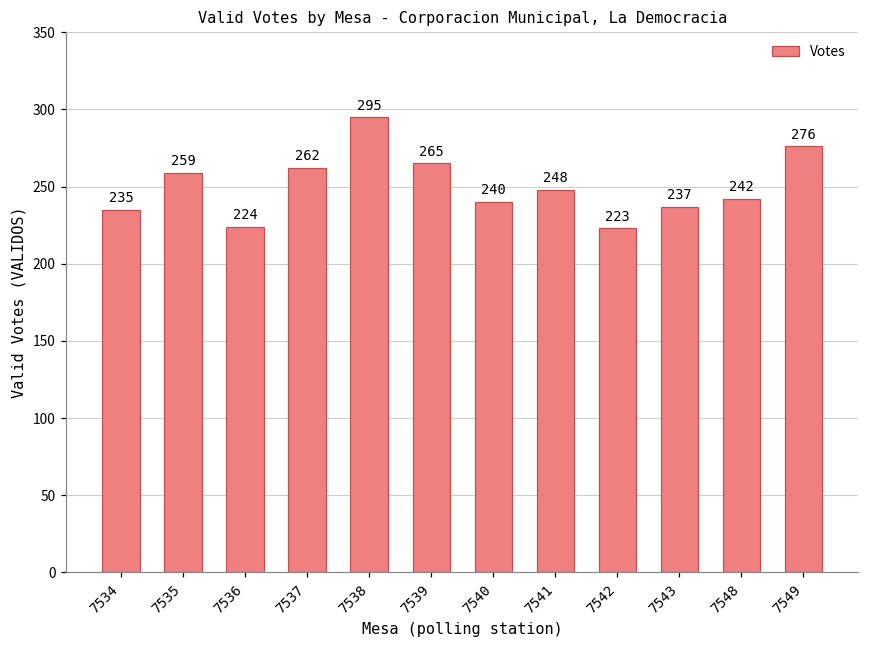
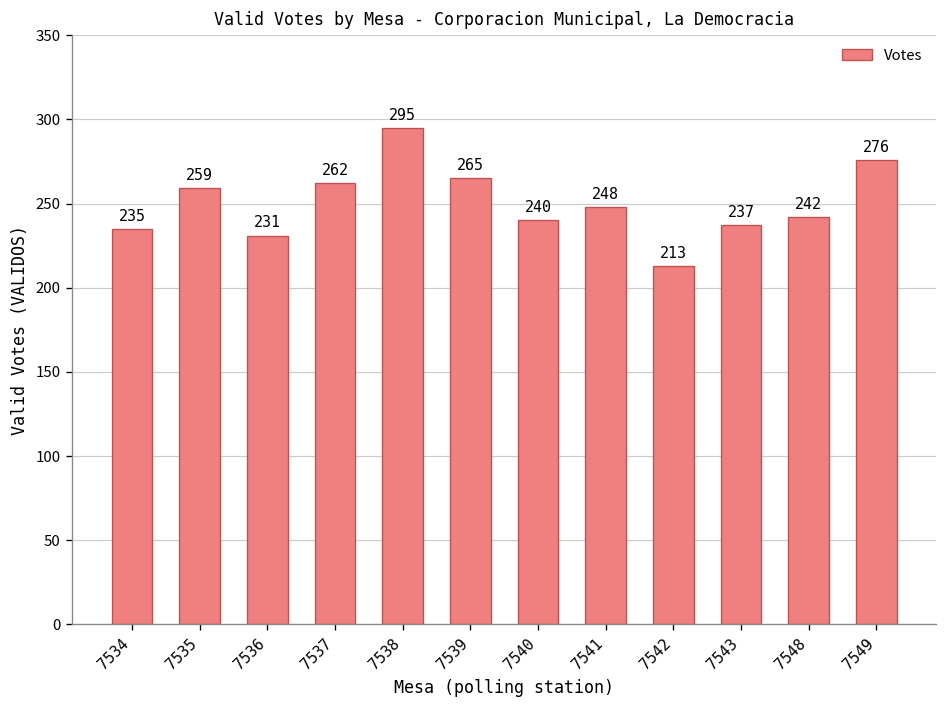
  {
    "7534": 235,
    "7535": 259,
-   "7536": 224,
+   "7536": 231,
    "7537": 262,
    "7538": 295,
    "7539": 265,
    "7540": 240,
    "7541": 248,
-   "7542": 223,
+   "7542": 213,
    "7543": 237,
    "7548": 242,
    "7549": 276
  }
